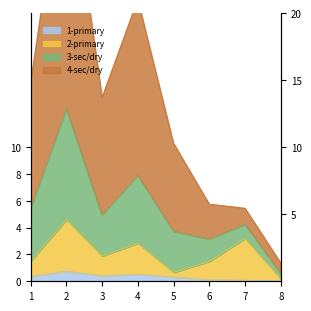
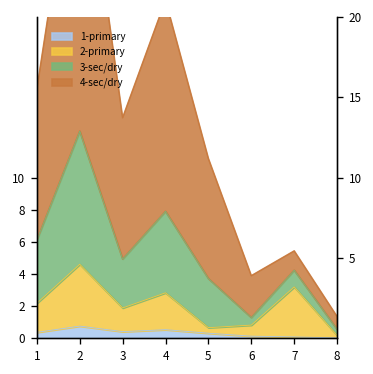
  {
    "1-primary": {
      "1": 0.4,
      "2": 0.8,
      "3": 0.4,
      "4": 0.5,
      "5": 0.3,
      "6": 0.1,
      "7": 0.1
    },
    "2-primary": {
-     "1": 1.1,
+     "1": 1.8,
      "2": 3.8,
      "3": 1.5,
      "4": 2.3,
      "5": 0.3,
-     "6": 1.3,
+     "6": 0.7,
      "7": 3.1
    },
    "3-sec/dry": {
      "1": 3.9,
      "2": 8.3,
      "3": 3.0,
      "4": 5.1,
      "5": 3.1,
-     "6": 1.7,
+     "6": 0.5,
      "7": 1.0,
      "8": 0.4
    },
    "4-sec/dry": {
      "1": 9.4,
      "3": 8.8,
-     "5": 6.6,
+     "5": 7.5,
      "6": 2.6,
      "7": 1.2,
      "8": 0.8
    }
  }
